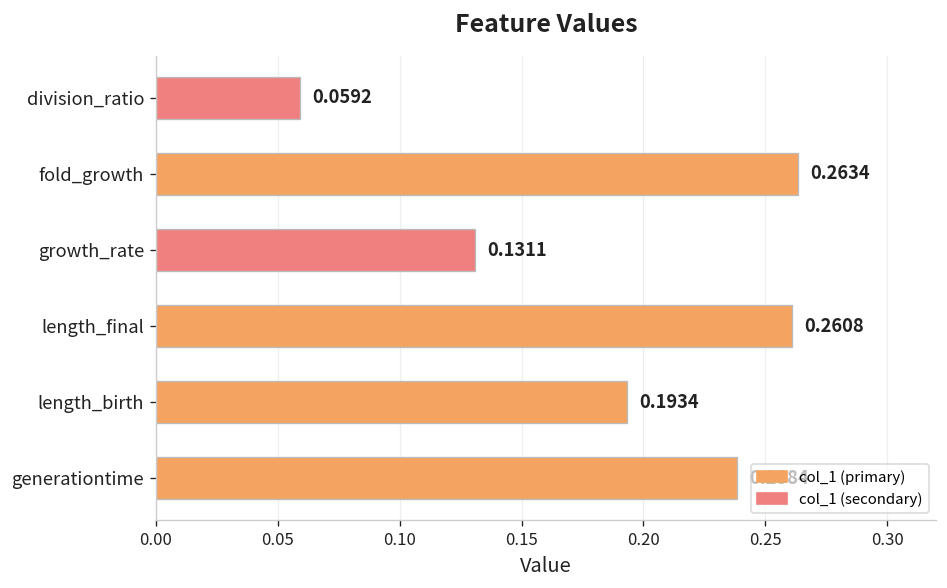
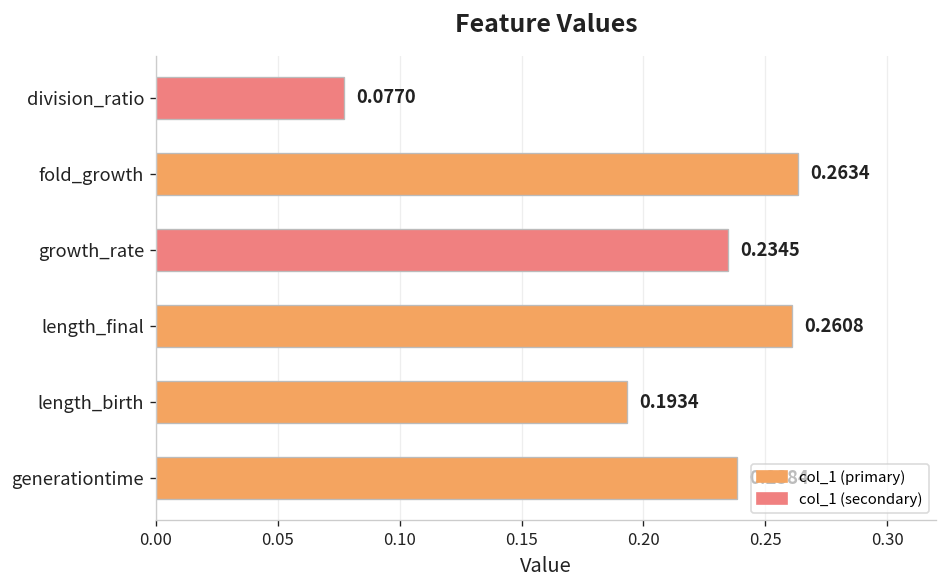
  {
-   "division_ratio": 0.0592,
+   "division_ratio": 0.0770,
    "fold_growth": 0.2634,
-   "growth_rate": 0.1311,
+   "growth_rate": 0.2345,
    "length_final": 0.2608,
    "length_birth": 0.1934
  }
